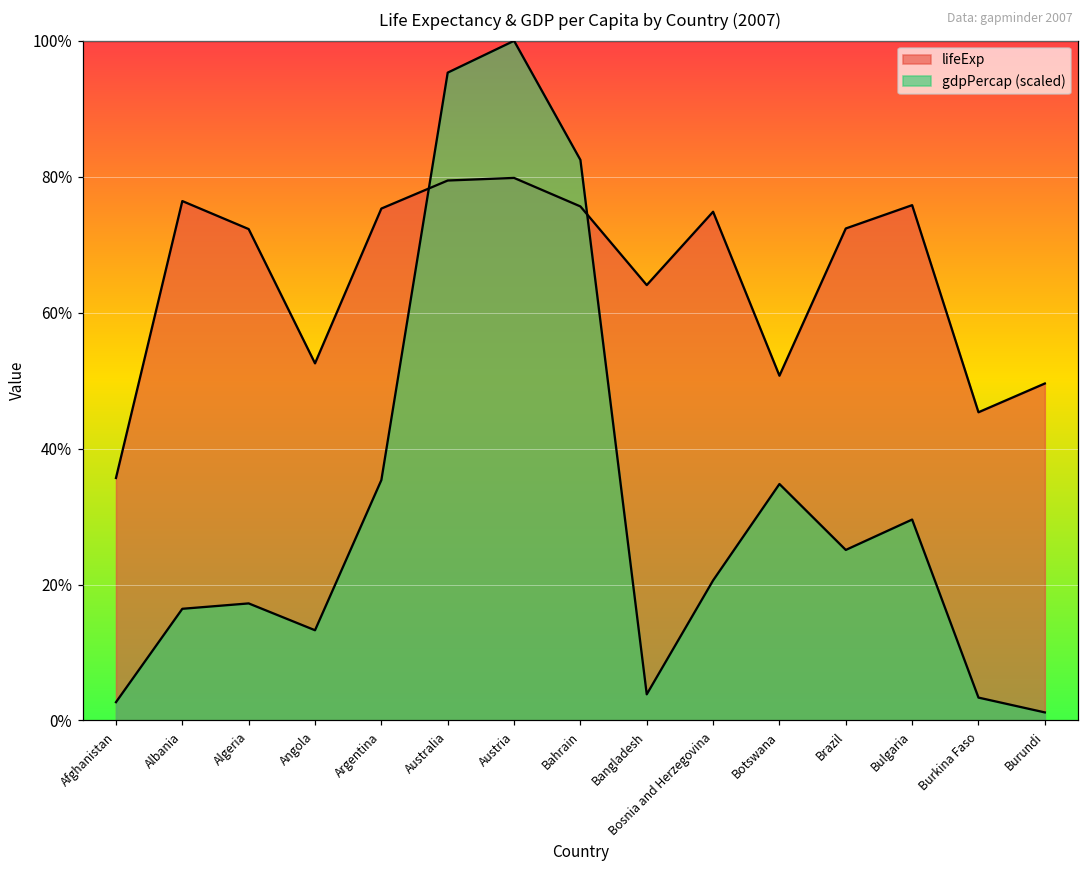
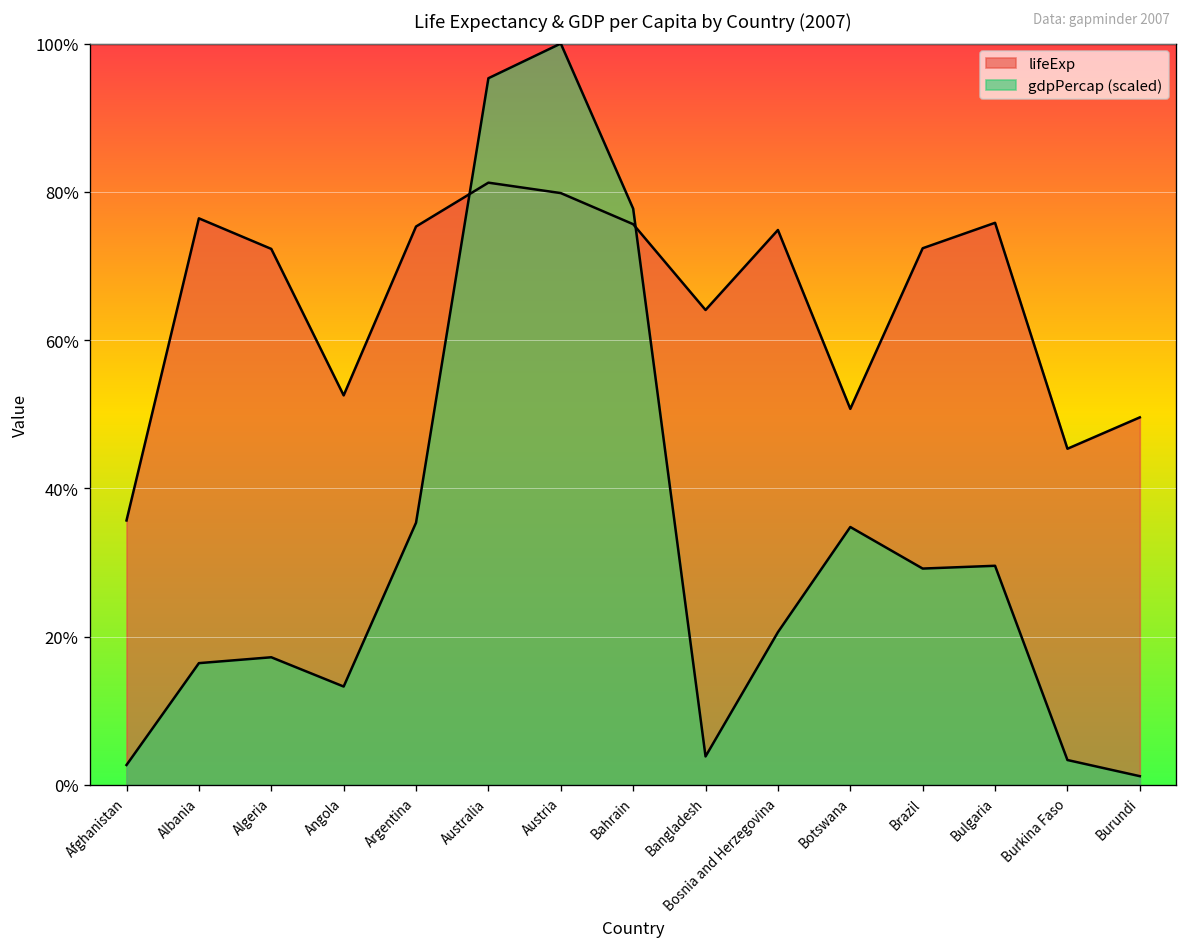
  {
    "lifeExp": {
      "Afghanistan": "36%",
      "Albania": "76%",
      "Algeria": "72%",
      "Angola": "53%",
      "Argentina": "75%",
-     "Australia": "79%",
+     "Australia": "81%",
      "Austria": "80%",
      "Bahrain": "76%",
      "Bangladesh": "64%",
      "Bosnia and Herzegovina": "75%",
      "Botswana": "51%",
      "Brazil": "72%",
      "Bulgaria": "76%",
      "Burkina Faso": "45%",
      "Burundi": "50%"
    },
    "gdpPercap (scaled)": {
      "Afghanistan": "3%",
      "Albania": "16%",
      "Algeria": "17%",
      "Angola": "13%",
      "Argentina": "35%",
      "Australia": "95%",
      "Austria": "100%",
-     "Bahrain": "82%",
+     "Bahrain": "78%",
      "Bangladesh": "4%",
      "Bosnia and Herzegovina": "21%",
      "Botswana": "35%",
-     "Brazil": "25%",
+     "Brazil": "29%",
      "Bulgaria": "30%",
      "Burkina Faso": "3%",
      "Burundi": "1%"
    }
  }
